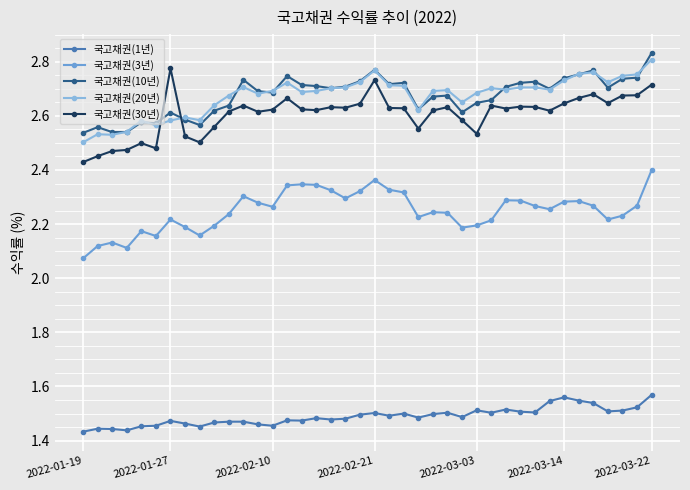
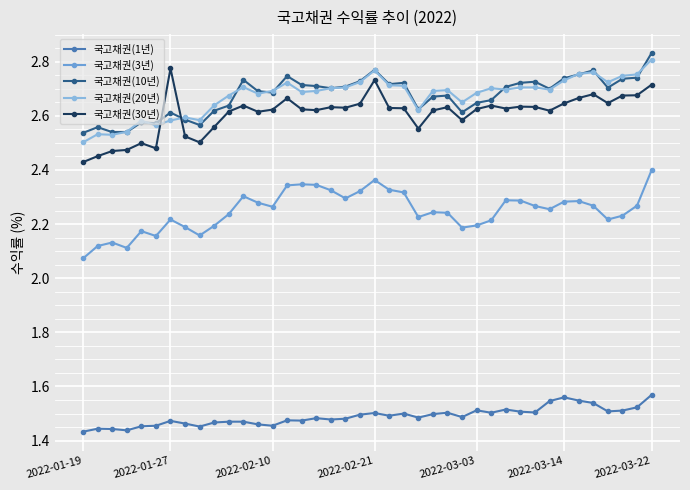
  {
    "국고채권(30년)": {
      "2022-01-19": 2.43,
      "2022-01-27": 2.78,
      "2022-02-10": 2.62,
      "2022-02-21": 2.73,
-     "2022-03-03": 2.53,
+     "2022-03-03": 2.63,
      "2022-03-14": 2.65,
      "2022-03-22": 2.72
    }
  }
